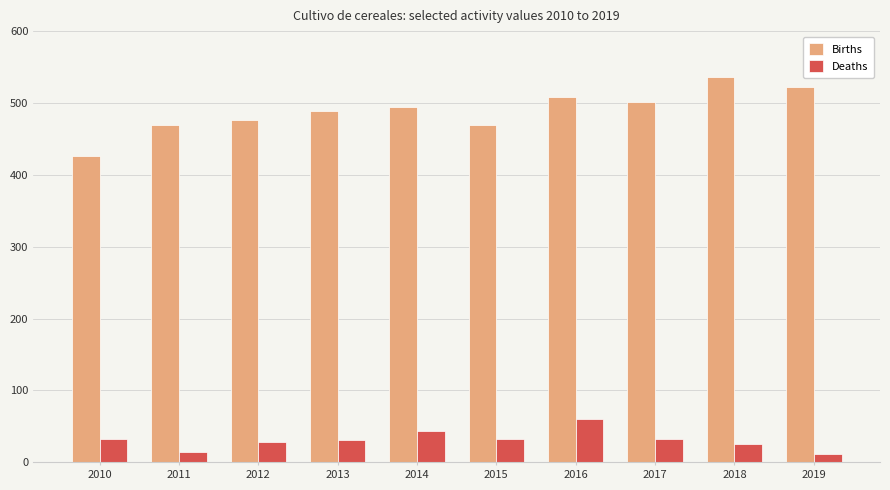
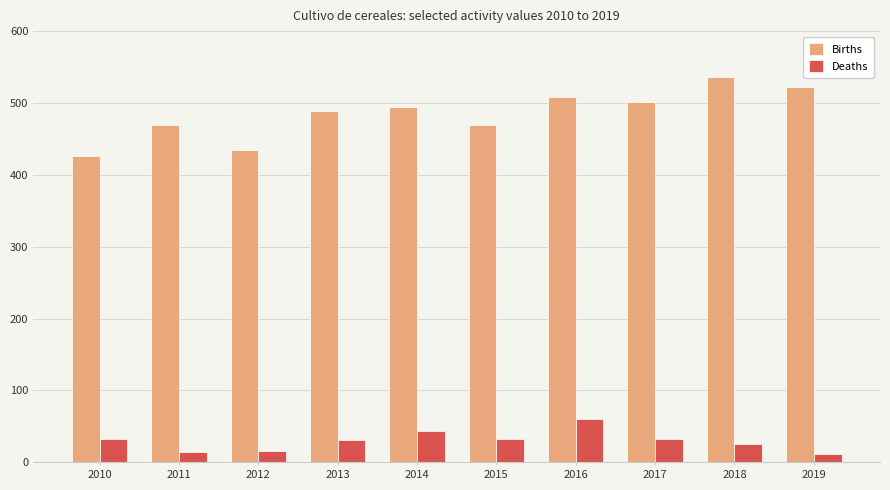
  {
    "Births": {
      "2010": 430,
      "2011": 470,
-     "2012": 480,
+     "2012": 440,
      "2013": 490,
      "2014": 490,
      "2015": 470,
      "2016": 510,
      "2017": 500,
      "2018": 540,
      "2019": 520
    },
    "Deaths": {
      "2010": 30,
      "2011": 20,
-     "2012": 30,
+     "2012": 20,
      "2013": 30,
      "2014": 40,
      "2015": 30,
      "2016": 60,
      "2017": 30,
      "2018": 30,
      "2019": 10
    }
  }
